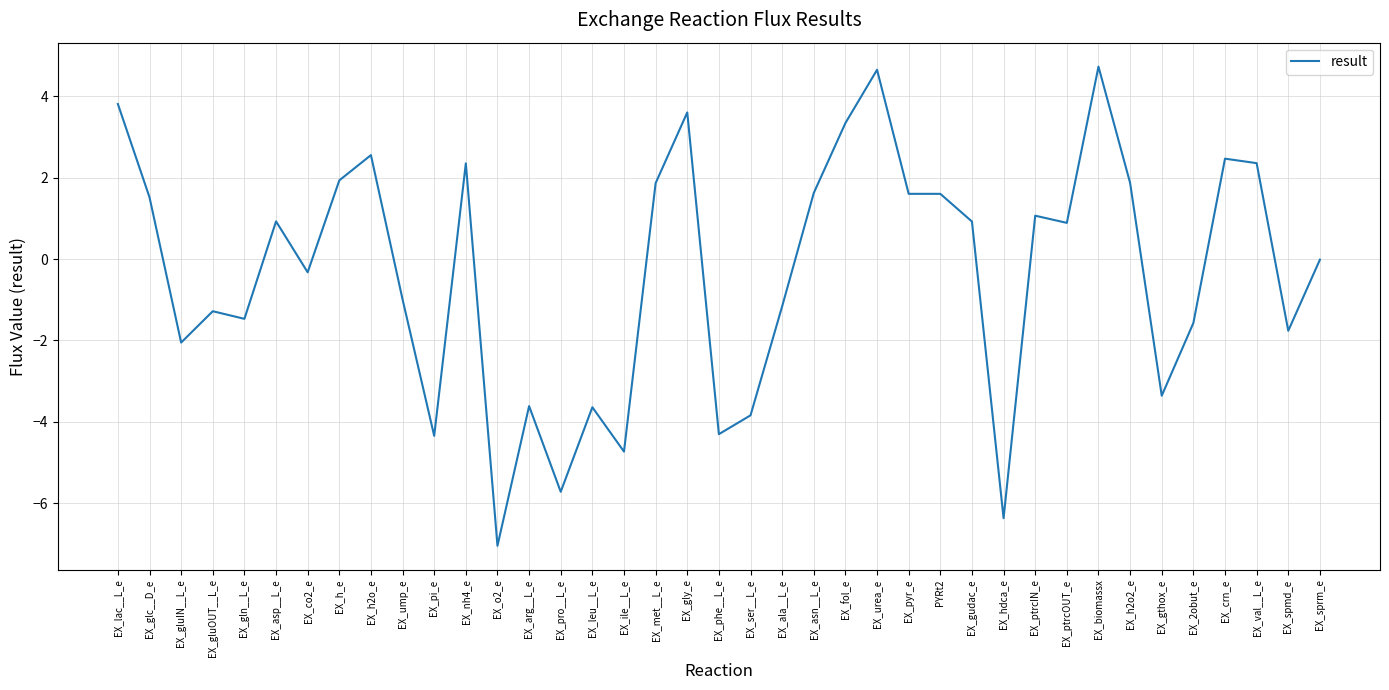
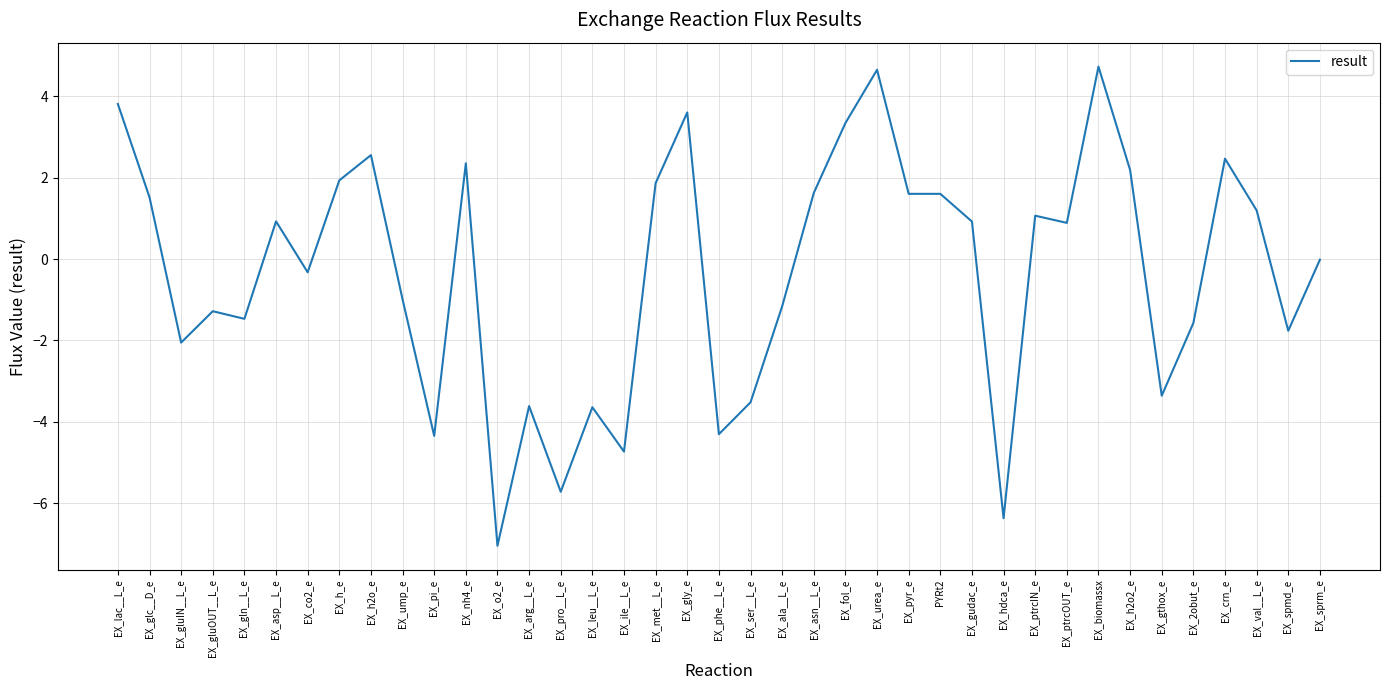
  {
    "EX_lac__L_e": 3.8,
    "EX_glc__D_e": 1.5,
    "EX_gluIN__L_e": -2.1,
    "EX_gluOUT__L_e": -1.3,
    "EX_gln__L_e": -1.5,
    "EX_asp__L_e": 0.9,
    "EX_co2_e": -0.3,
    "EX_h_e": 1.9,
    "EX_h2o_e": 2.6,
    "EX_ump_e": -1.0,
    "EX_pi_e": -4.3,
    "EX_nh4_e": 2.4,
    "EX_o2_e": -7.0,
    "EX_arg__L_e": -3.6,
    "EX_pro__L_e": -5.7,
    "EX_leu__L_e": -3.6,
    "EX_ile__L_e": -4.7,
    "EX_met__L_e": 1.9,
    "EX_gly_e": 3.6,
    "EX_phe__L_e": -4.3,
-   "EX_ser__L_e": -3.8,
+   "EX_ser__L_e": -3.5,
    "EX_ala__L_e": -1.2,
    "EX_asn__L_e": 1.6,
    "EX_fol_e": 3.3,
    "EX_urea_e": 4.7,
    "EX_pyr_e": 1.6,
    "PYRt2": 1.6,
    "EX_gudac_e": 0.9,
    "EX_hdca_e": -6.4,
    "EX_ptrcIN_e": 1.1,
    "EX_ptrcOUT_e": 0.9,
    "EX_biomassx": 4.7,
-   "EX_h2o2_e": 1.9,
+   "EX_h2o2_e": 2.2,
    "EX_gthox_e": -3.4,
    "EX_2obut_e": -1.6,
    "EX_crn_e": 2.5,
-   "EX_val__L_e": 2.4,
+   "EX_val__L_e": 1.2,
    "EX_spmd_e": -1.8,
    "EX_sprm_e": 0.0
  }
